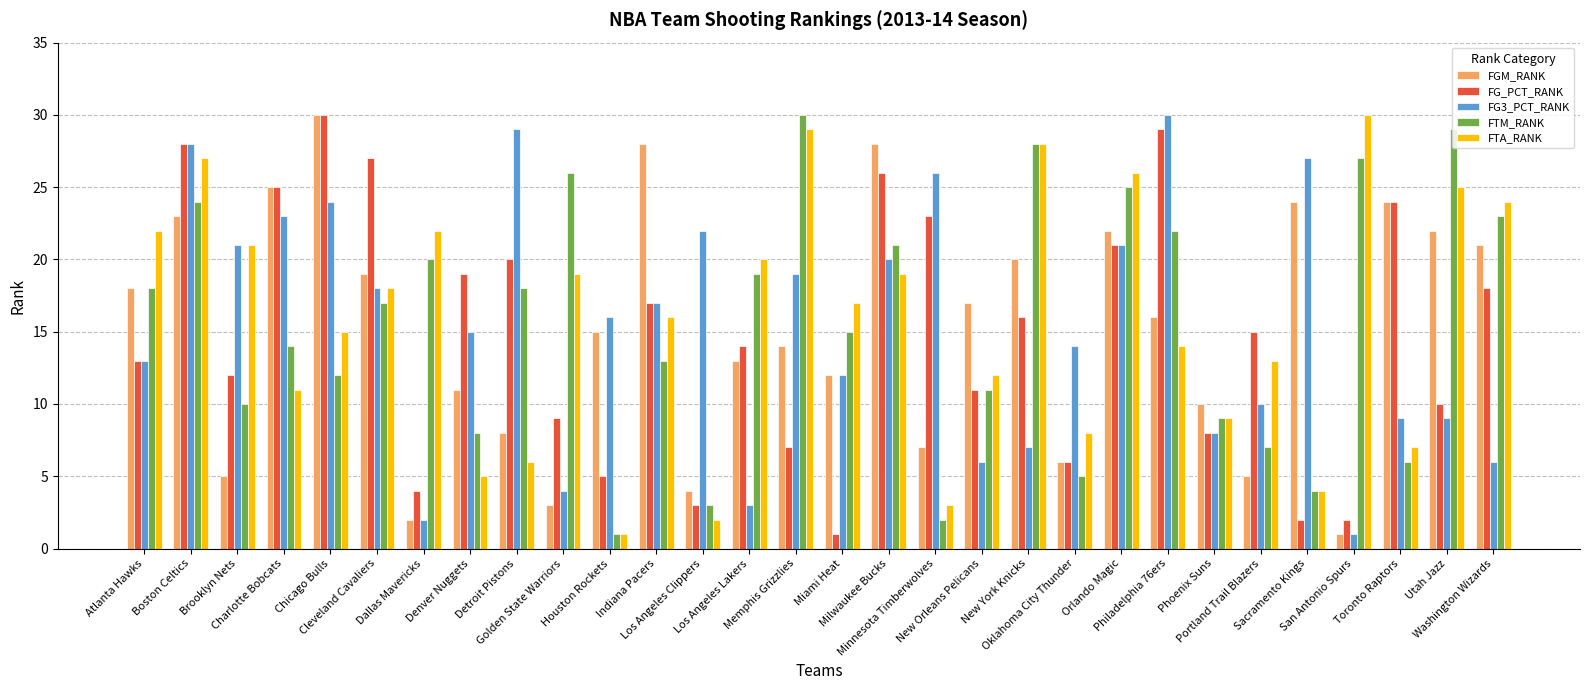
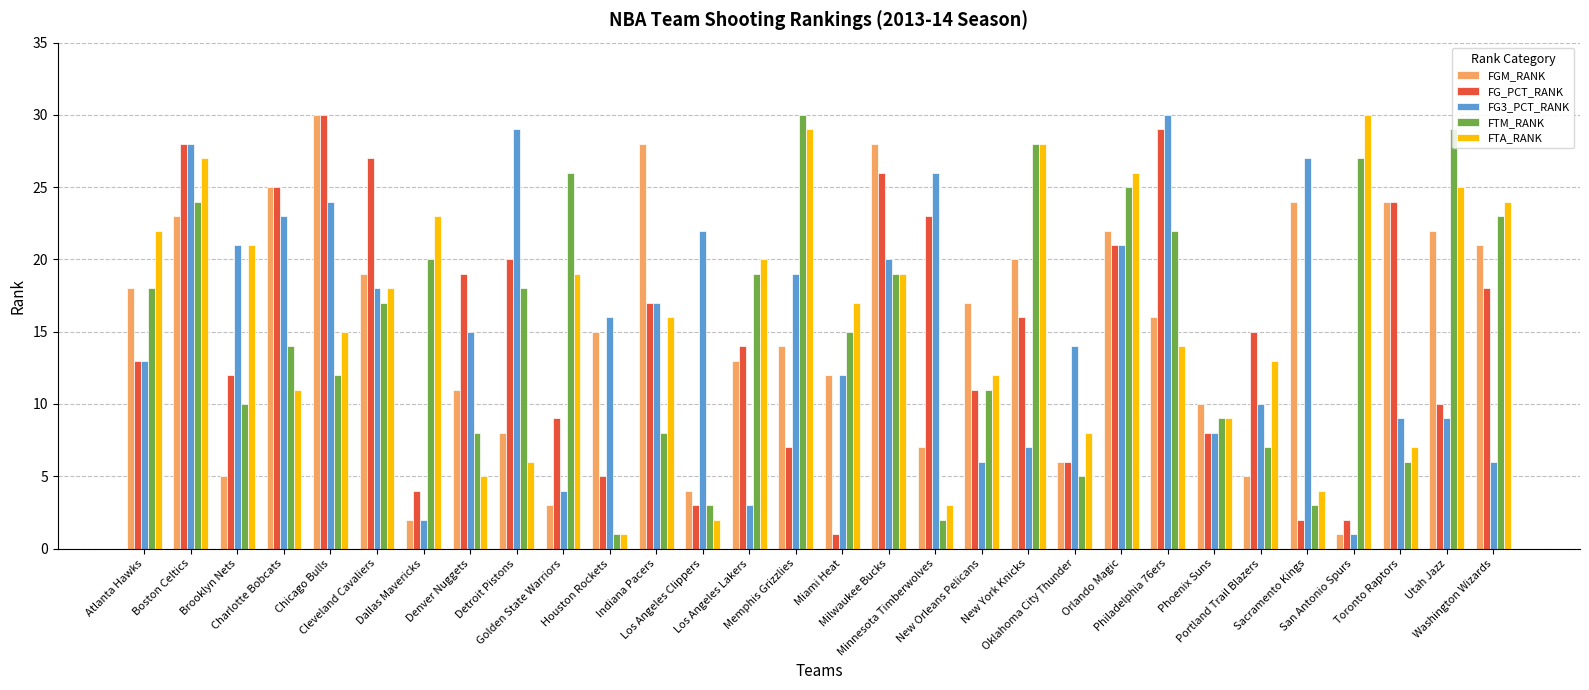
  {
    "FGM_RANK": {
      "Atlanta Hawks": 18,
      "Boston Celtics": 23,
      "Brooklyn Nets": 5,
      "Charlotte Bobcats": 25,
      "Chicago Bulls": 30,
      "Cleveland Cavaliers": 19,
      "Dallas Mavericks": 2,
      "Denver Nuggets": 11,
      "Detroit Pistons": 8,
      "Golden State Warriors": 3,
      "Houston Rockets": 15,
      "Indiana Pacers": 28,
      "Los Angeles Clippers": 4,
      "Los Angeles Lakers": 13,
      "Memphis Grizzlies": 14,
      "Miami Heat": 12,
      "Milwaukee Bucks": 28,
      "Minnesota Timberwolves": 7,
      "New Orleans Pelicans": 17,
      "New York Knicks": 20,
      "Oklahoma City Thunder": 6,
      "Orlando Magic": 22,
      "Philadelphia 76ers": 16,
      "Phoenix Suns": 10,
      "Portland Trail Blazers": 5,
      "Sacramento Kings": 24,
      "San Antonio Spurs": 1,
      "Toronto Raptors": 24,
      "Utah Jazz": 22,
      "Washington Wizards": 21
    },
    "FG_PCT_RANK": {
      "Atlanta Hawks": 13,
      "Boston Celtics": 28,
      "Brooklyn Nets": 12,
      "Charlotte Bobcats": 25,
      "Chicago Bulls": 30,
      "Cleveland Cavaliers": 27,
      "Dallas Mavericks": 4,
      "Denver Nuggets": 19,
      "Detroit Pistons": 20,
      "Golden State Warriors": 9,
      "Houston Rockets": 5,
      "Indiana Pacers": 17,
      "Los Angeles Clippers": 3,
      "Los Angeles Lakers": 14,
      "Memphis Grizzlies": 7,
      "Miami Heat": 1,
      "Milwaukee Bucks": 26,
      "Minnesota Timberwolves": 23,
      "New Orleans Pelicans": 11,
      "New York Knicks": 16,
      "Oklahoma City Thunder": 6,
      "Orlando Magic": 21,
      "Philadelphia 76ers": 29,
      "Phoenix Suns": 8,
      "Portland Trail Blazers": 15,
      "Sacramento Kings": 2,
      "San Antonio Spurs": 2,
      "Toronto Raptors": 24,
      "Utah Jazz": 10,
      "Washington Wizards": 18
    },
    "FG3_PCT_RANK": {
      "Atlanta Hawks": 13,
      "Boston Celtics": 28,
      "Brooklyn Nets": 21,
      "Charlotte Bobcats": 23,
      "Chicago Bulls": 24,
      "Cleveland Cavaliers": 18,
      "Dallas Mavericks": 2,
      "Denver Nuggets": 15,
      "Detroit Pistons": 29,
      "Golden State Warriors": 4,
      "Houston Rockets": 16,
      "Indiana Pacers": 17,
      "Los Angeles Clippers": 22,
      "Los Angeles Lakers": 3,
      "Memphis Grizzlies": 19,
      "Miami Heat": 12,
      "Milwaukee Bucks": 20,
      "Minnesota Timberwolves": 26,
      "New Orleans Pelicans": 6,
      "New York Knicks": 7,
      "Oklahoma City Thunder": 14,
      "Orlando Magic": 21,
      "Philadelphia 76ers": 30,
      "Phoenix Suns": 8,
      "Portland Trail Blazers": 10,
      "Sacramento Kings": 27,
      "San Antonio Spurs": 1,
      "Toronto Raptors": 9,
      "Utah Jazz": 9,
      "Washington Wizards": 6
    },
    "FTM_RANK": {
      "Atlanta Hawks": 18,
      "Boston Celtics": 24,
      "Brooklyn Nets": 10,
      "Charlotte Bobcats": 14,
      "Chicago Bulls": 12,
      "Cleveland Cavaliers": 17,
      "Dallas Mavericks": 20,
      "Denver Nuggets": 8,
      "Detroit Pistons": 18,
      "Golden State Warriors": 26,
      "Houston Rockets": 1,
-     "Indiana Pacers": 13,
+     "Indiana Pacers": 8,
      "Los Angeles Clippers": 3,
      "Los Angeles Lakers": 19,
      "Memphis Grizzlies": 30,
      "Miami Heat": 15,
-     "Milwaukee Bucks": 21,
+     "Milwaukee Bucks": 19,
      "Minnesota Timberwolves": 2,
      "New Orleans Pelicans": 11,
      "New York Knicks": 28,
      "Oklahoma City Thunder": 5,
      "Orlando Magic": 25,
      "Philadelphia 76ers": 22,
      "Phoenix Suns": 9,
      "Portland Trail Blazers": 7,
-     "Sacramento Kings": 4,
+     "Sacramento Kings": 3,
      "San Antonio Spurs": 27,
      "Toronto Raptors": 6,
      "Washington Wizards": 23
    },
    "FTA_RANK": {
      "Atlanta Hawks": 22,
      "Boston Celtics": 27,
      "Brooklyn Nets": 21,
      "Charlotte Bobcats": 11,
      "Chicago Bulls": 15,
      "Cleveland Cavaliers": 18,
-     "Dallas Mavericks": 22,
+     "Dallas Mavericks": 23,
      "Denver Nuggets": 5,
      "Detroit Pistons": 6,
      "Golden State Warriors": 19,
      "Houston Rockets": 1,
      "Indiana Pacers": 16,
      "Los Angeles Clippers": 2,
      "Los Angeles Lakers": 20,
      "Memphis Grizzlies": 29,
      "Miami Heat": 17,
      "Milwaukee Bucks": 19,
      "Minnesota Timberwolves": 3,
      "New Orleans Pelicans": 12,
      "New York Knicks": 28,
      "Oklahoma City Thunder": 8,
      "Orlando Magic": 26,
      "Philadelphia 76ers": 14,
      "Phoenix Suns": 9,
      "Portland Trail Blazers": 13,
      "Sacramento Kings": 4,
      "San Antonio Spurs": 30,
      "Toronto Raptors": 7,
      "Utah Jazz": 25,
      "Washington Wizards": 24
    }
  }
